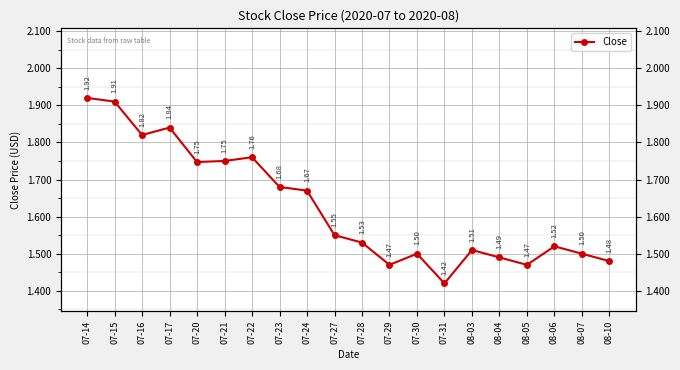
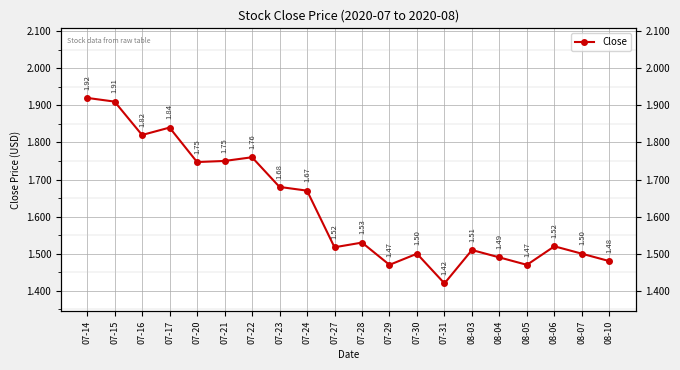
  {
    "07-14": 1.92,
    "07-15": 1.91,
    "07-16": 1.82,
    "07-17": 1.84,
    "07-20": 1.75,
    "07-21": 1.75,
    "07-22": 1.76,
    "07-23": 1.68,
    "07-24": 1.67,
-   "07-27": 1.55,
+   "07-27": 1.52,
    "07-28": 1.53,
    "07-29": 1.47,
    "07-30": 1.50,
    "07-31": 1.42,
    "08-03": 1.51,
    "08-04": 1.49,
    "08-05": 1.47,
    "08-06": 1.52,
    "08-07": 1.50,
    "08-10": 1.48
  }
